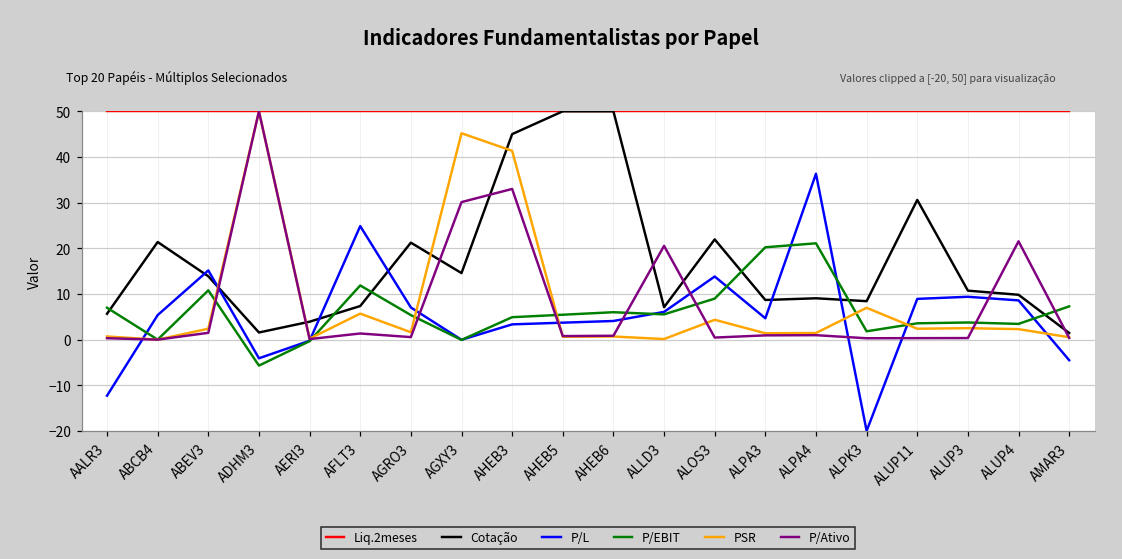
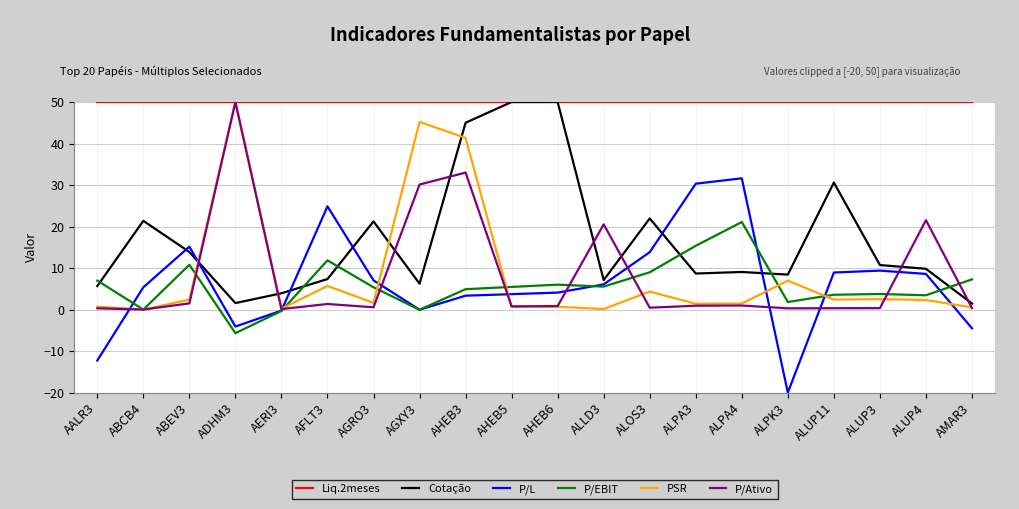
  {
    "Liq.2meses": {
      "AALR3": 50,
      "ABCB4": 50,
      "ABEV3": 50,
      "AERI3": 50,
      "AFLT3": 50,
      "AGRO3": 50,
      "AGXY3": 50,
      "AHEB3": 50,
      "ALLD3": 50,
      "ALOS3": 50,
      "ALPA3": 50,
      "ALPA4": 50,
      "ALPK3": 50,
      "ALUP11": 50,
      "ALUP3": 50,
      "ALUP4": 50,
      "AMAR3": 50
    },
    "Cotação": {
      "AALR3": 6,
      "ABCB4": 21,
      "ABEV3": 14,
      "ADHM3": 2,
      "AERI3": 4,
      "AFLT3": 7,
      "AGRO3": 21,
-     "AGXY3": 15,
+     "AGXY3": 6,
      "AHEB3": 45,
      "ALLD3": 7,
      "ALOS3": 22,
      "ALPA3": 9,
      "ALPA4": 9,
      "ALPK3": 8,
      "ALUP11": 31,
      "ALUP3": 11,
      "ALUP4": 10,
      "AMAR3": 1
    },
    "P/L": {
      "AALR3": -12,
      "ABCB4": 5,
      "ABEV3": 15,
      "ADHM3": -4,
      "AFLT3": 25,
      "AGRO3": 7,
      "AHEB3": 3,
      "AHEB5": 4,
      "AHEB6": 4,
      "ALOS3": 14,
-     "ALPA3": 5,
-     "ALPA4": 36,
+     "ALPA3": 30,
+     "ALPA4": 32,
      "ALPK3": -20,
      "ALUP11": 9,
      "ALUP3": 9,
      "ALUP4": 9,
      "AMAR3": -5
    },
    "P/EBIT": {
      "AALR3": 7,
      "ABEV3": 11,
      "ADHM3": -6,
      "AFLT3": 12,
      "AGRO3": 5,
      "AHEB3": 5,
      "AHEB5": 5,
      "AHEB6": 6,
      "ALOS3": 9,
-     "ALPA3": 20,
+     "ALPA3": 15,
      "ALPA4": 21,
      "ALPK3": 2,
      "ALUP11": 4,
      "ALUP3": 4,
      "ALUP4": 3,
      "AMAR3": 7
    },
    "PSR": {
      "ABEV3": 2,
      "AFLT3": 6,
      "AGRO3": 2,
      "AGXY3": 45,
      "AHEB3": 41,
      "ALLD3": 0,
      "ALOS3": 4,
      "ALPK3": 7,
      "ALUP11": 2,
      "ALUP3": 3,
      "ALUP4": 2
    },
    "P/Ativo": {
      "ABEV3": 1,
      "AFLT3": 1,
      "AGRO3": 1,
      "AGXY3": 30,
      "AHEB3": 33,
      "ALLD3": 21,
      "ALOS3": 0,
      "ALPK3": 0,
      "ALUP11": 0,
      "ALUP3": 0,
      "ALUP4": 22
    }
  }
